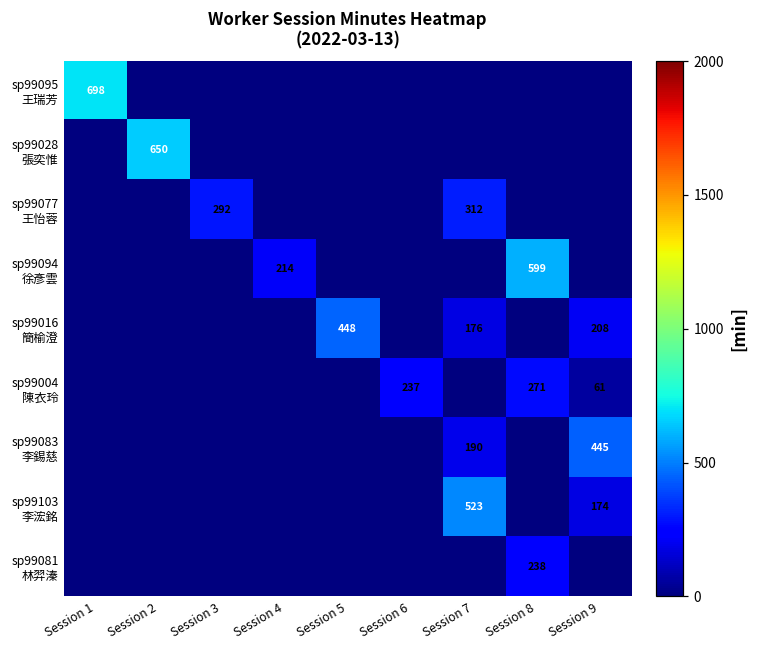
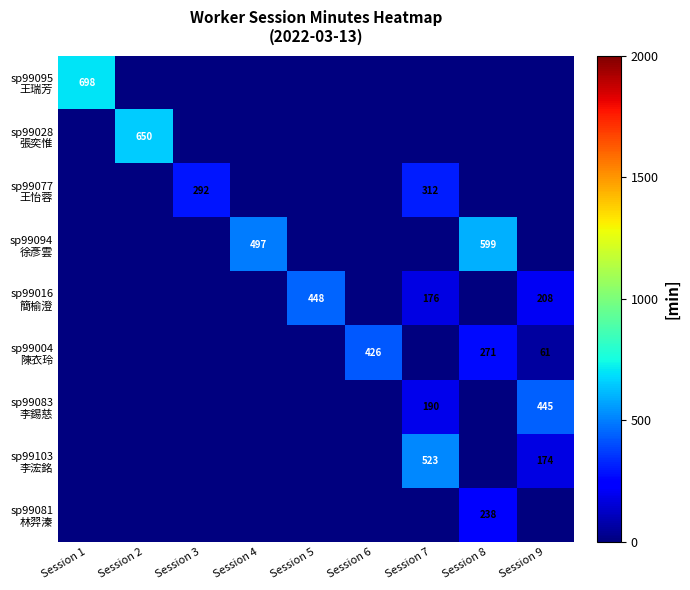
  {
    "sp99095 王瑞芳": {
      "Session 1": 698
    },
    "sp99028 張奕惟": {
      "Session 2": 650
    },
    "sp99077 王怡蓉": {
      "Session 3": 292,
      "Session 7": 312
    },
    "sp99094 徐彥雲": {
-     "Session 4": 214,
+     "Session 4": 497,
      "Session 8": 599
    },
    "sp99016 簡榆澄": {
      "Session 5": 448,
      "Session 7": 176,
      "Session 9": 208
    },
    "sp99004 陳衣玲": {
-     "Session 6": 237,
+     "Session 6": 426,
      "Session 8": 271,
      "Session 9": 61
    },
    "sp99083 李錫慈": {
      "Session 7": 190,
      "Session 9": 445
    },
    "sp99103 李浤銘": {
      "Session 7": 523,
      "Session 9": 174
    },
    "sp99081 林羿溱": {
      "Session 8": 238
    }
  }
